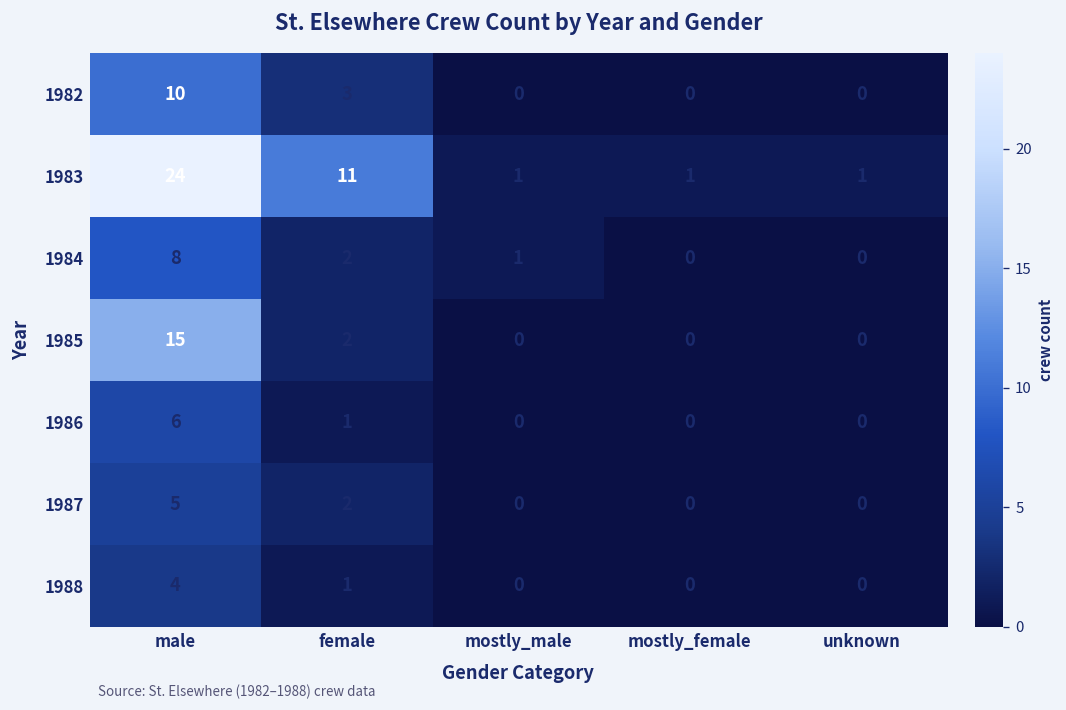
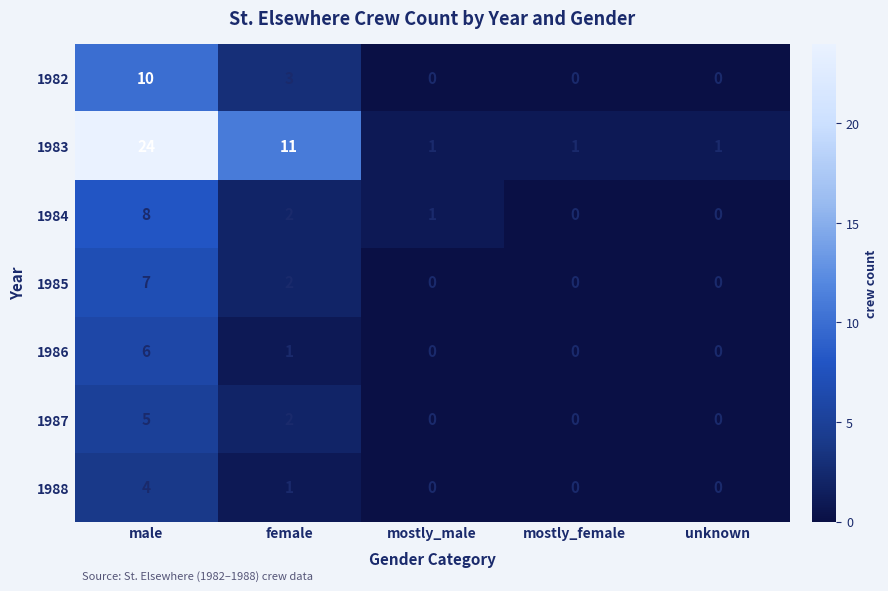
  {
    "1982": {
      "male": 10
    },
    "1983": {
      "female": 11
    },
    "1984": {
      "male": 8
    },
    "1985": {
-     "male": 15
+     "male": 7
    },
    "1986": {
      "male": 6
    }
  }
